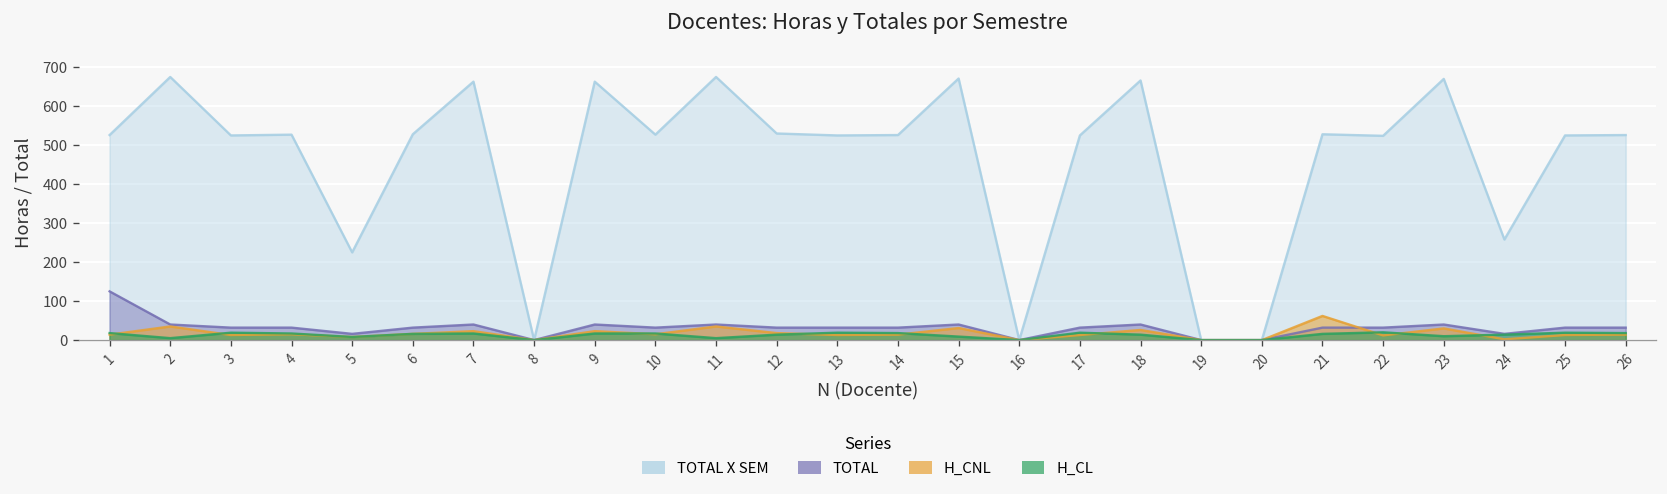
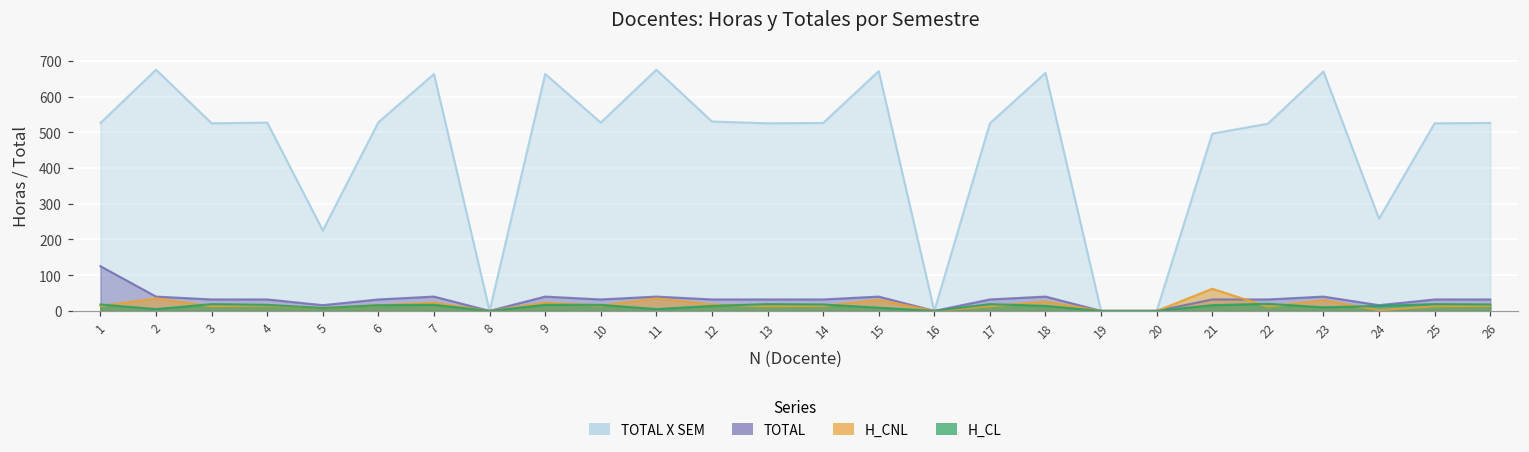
  {
    "TOTAL X SEM": {
      "1": 530,
      "2": 680,
      "3": 530,
      "4": 530,
      "5": 230,
      "6": 530,
      "7": 660,
      "9": 660,
      "10": 530,
      "11": 680,
      "12": 530,
      "13": 530,
      "14": 530,
      "15": 670,
      "17": 530,
      "18": 670,
-     "21": 530,
+     "21": 500,
      "22": 520,
      "23": 670,
      "24": 260,
      "25": 530,
      "26": 530
    },
    "TOTAL": {
      "1": 130,
      "3": 30,
      "4": 30,
      "5": 20,
      "6": 30,
      "7": 40,
      "9": 40,
      "10": 30,
      "12": 30,
      "13": 30,
      "14": 30,
      "15": 40,
      "17": 30,
      "18": 40,
      "21": 30,
      "22": 30,
      "23": 40,
      "25": 30,
      "26": 30
    },
    "H_CNL": {
      "15": 30,
      "18": 30,
      "21": 60,
      "22": 10,
      "23": 30,
      "24": 0
    },
    "H_CL": {
      "2": 10,
      "11": 10,
      "15": 10,
      "18": 10,
      "21": 20,
      "22": 20,
      "23": 10
    }
  }
